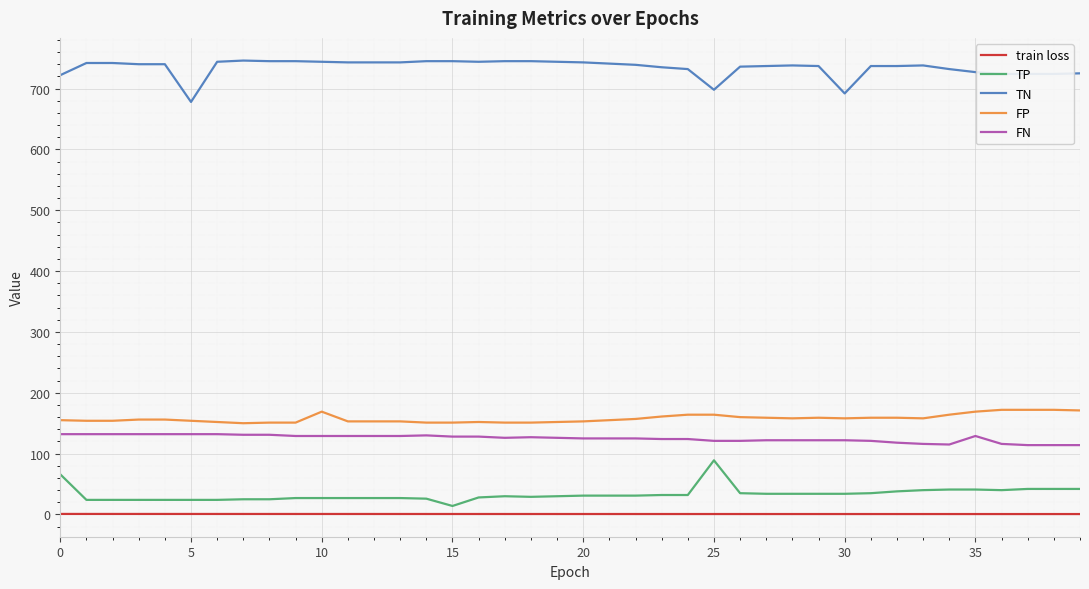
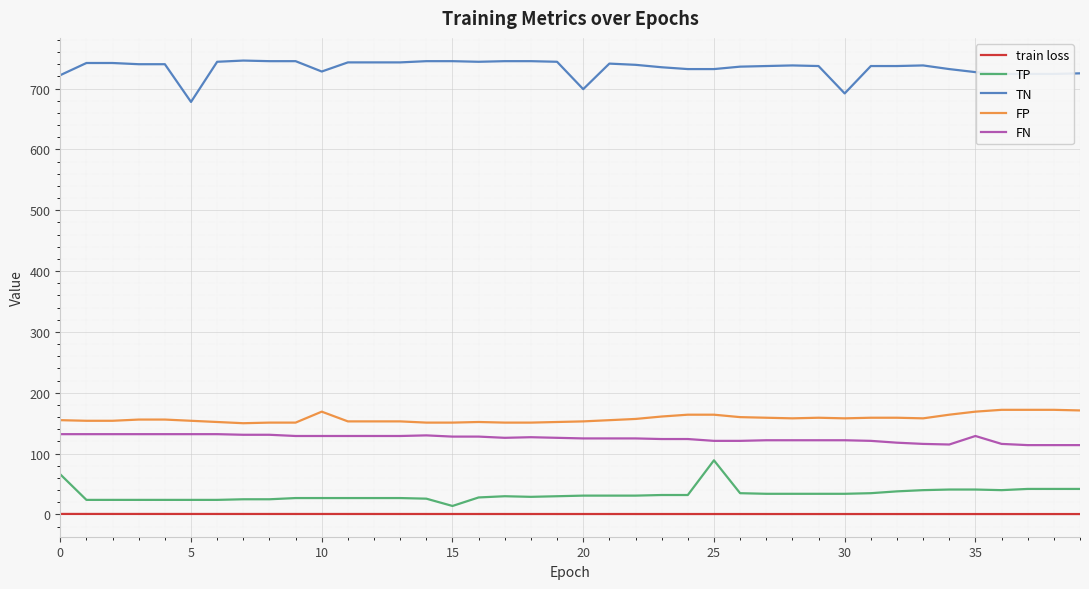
  {
    "train loss": {
      "0": 0,
      "5": 0,
      "10": 0,
      "15": 0,
      "20": 0,
      "25": 0,
      "30": 0,
      "35": 0
    },
    "TP": {
      "0": 70,
      "5": 20,
      "10": 30,
      "15": 10,
      "20": 30,
      "25": 90,
      "30": 30,
      "35": 40
    },
    "TN": {
      "0": 720,
      "5": 680,
-     "10": 740,
+     "10": 730,
      "15": 750,
-     "20": 740,
-     "25": 700,
+     "20": 700,
+     "25": 730,
      "30": 690,
      "35": 730
    },
    "FP": {
      "0": 160,
      "5": 150,
      "10": 170,
      "15": 150,
      "20": 150,
      "25": 160,
      "30": 160,
      "35": 170
    },
    "FN": {
      "0": 130,
      "5": 130,
      "10": 130,
      "15": 130,
      "20": 130,
      "25": 120,
      "30": 120,
      "35": 130
    }
  }
